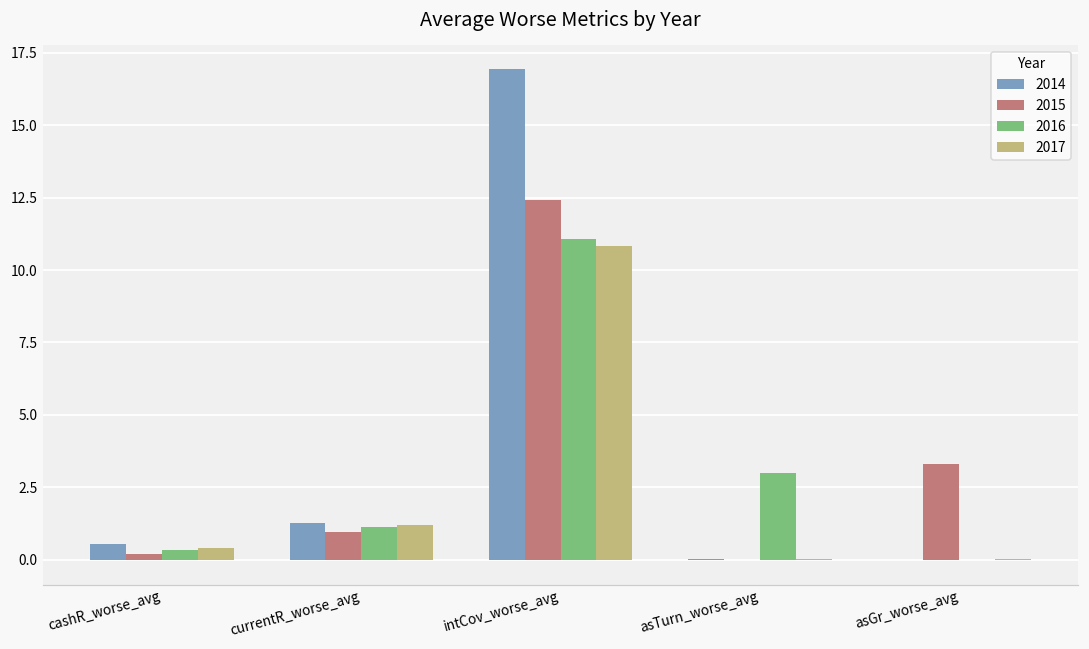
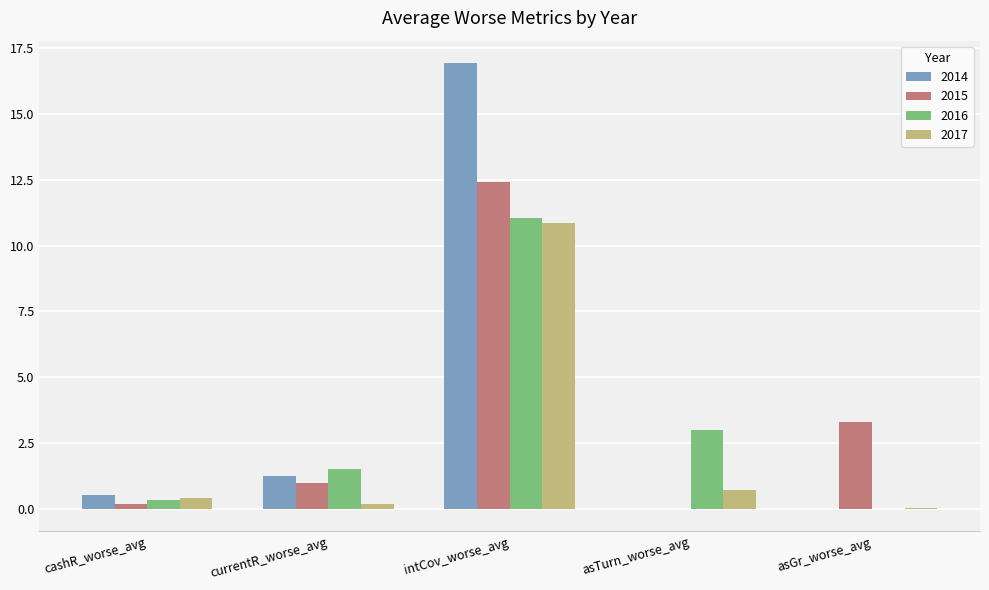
  {
    "2014": {
      "cashR_worse_avg": 0.5,
      "currentR_worse_avg": 1.3,
      "intCov_worse_avg": 16.9
    },
    "2015": {
      "cashR_worse_avg": 0.2,
      "currentR_worse_avg": 1.0,
      "intCov_worse_avg": 12.4,
      "asGr_worse_avg": 3.3
    },
    "2016": {
      "cashR_worse_avg": 0.4,
-     "currentR_worse_avg": 1.1,
+     "currentR_worse_avg": 1.5,
      "intCov_worse_avg": 11.1,
      "asTurn_worse_avg": 3.0
    },
    "2017": {
      "cashR_worse_avg": 0.4,
-     "currentR_worse_avg": 1.2,
+     "currentR_worse_avg": 0.2,
      "intCov_worse_avg": 10.8,
-     "asTurn_worse_avg": 0.0
+     "asTurn_worse_avg": 0.7
    }
  }
